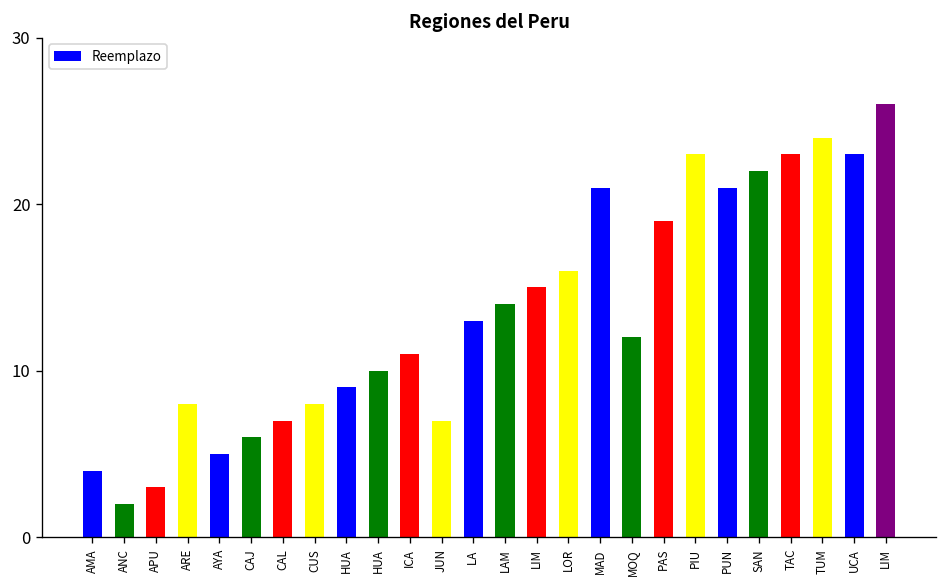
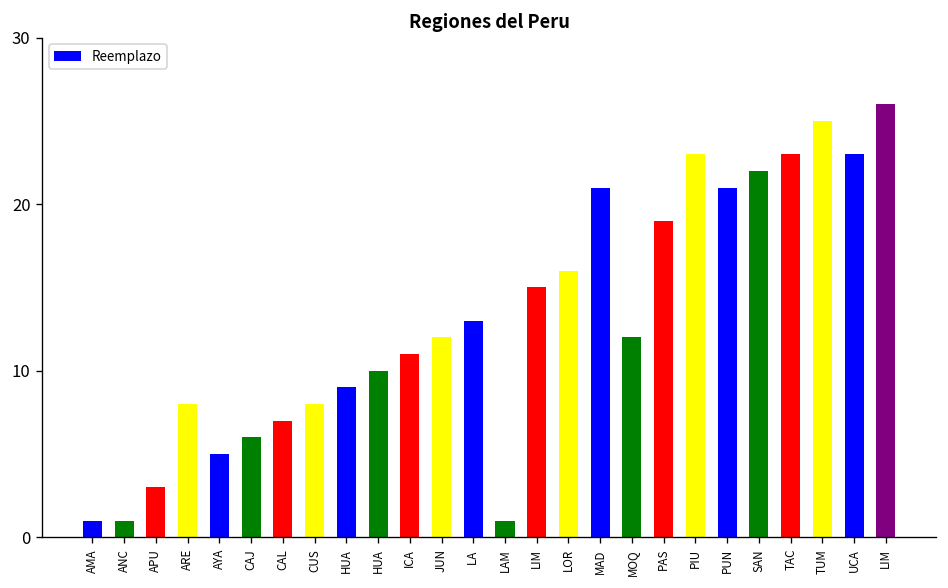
  {
-   "AMA": 4,
-   "ANC": 2,
+   "AMA": 1,
+   "ANC": 1,
    "APU": 3,
    "ARE": 8,
    "AYA": 5,
    "CAJ": 6,
    "CAL": 7,
    "CUS": 8,
    "ICA": 11,
-   "JUN": 7,
+   "JUN": 12,
    "LA": 13,
-   "LAM": 14,
+   "LAM": 1,
    "LOR": 16,
    "MAD": 21,
    "MOQ": 12,
    "PAS": 19,
    "PIU": 23,
    "PUN": 21,
    "SAN": 22,
    "TAC": 23,
-   "TUM": 24,
+   "TUM": 25,
    "UCA": 23
  }
